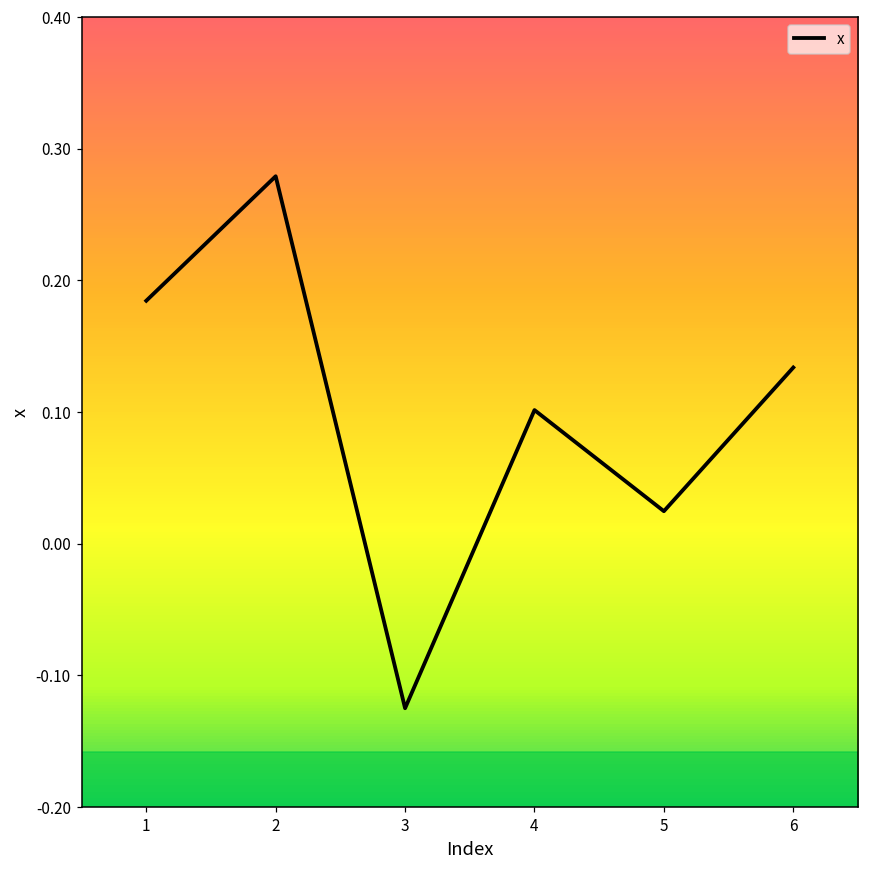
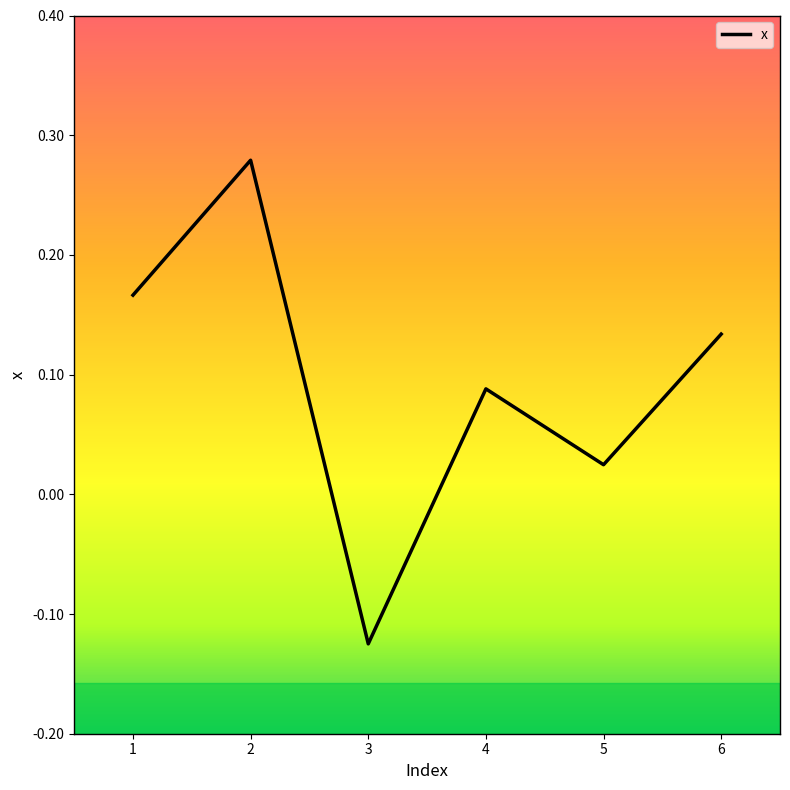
  {
-   "1": 0.185,
+   "1": 0.166,
    "2": 0.279,
    "3": -0.125,
-   "4": 0.102,
+   "4": 0.088,
    "5": 0.025,
    "6": 0.134
  }
